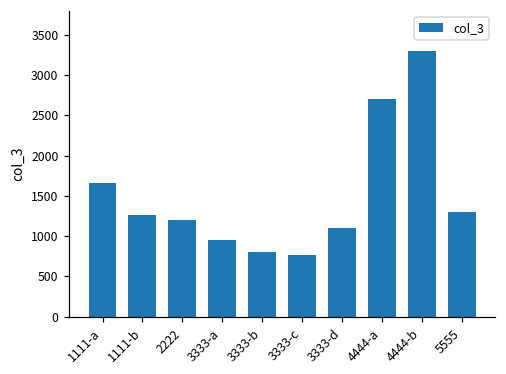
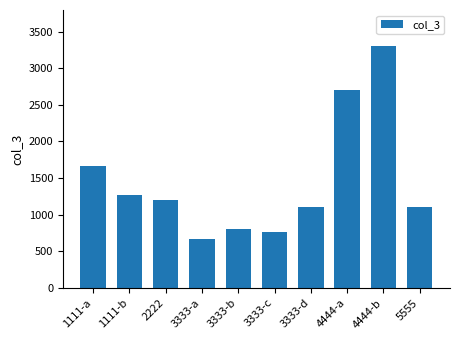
  {
    "1111-a": 1700,
    "1111-b": 1300,
    "2222": 1200,
-   "3333-a": 1000,
+   "3333-a": 700,
    "3333-b": 800,
    "3333-c": 800,
    "3333-d": 1100,
    "4444-a": 2700,
    "4444-b": 3300,
-   "5555": 1300
+   "5555": 1100
  }
